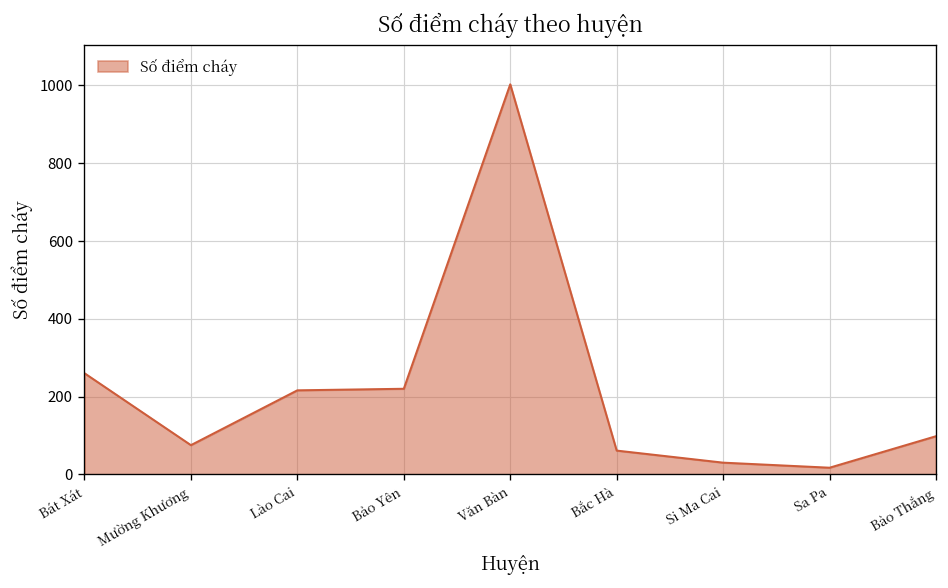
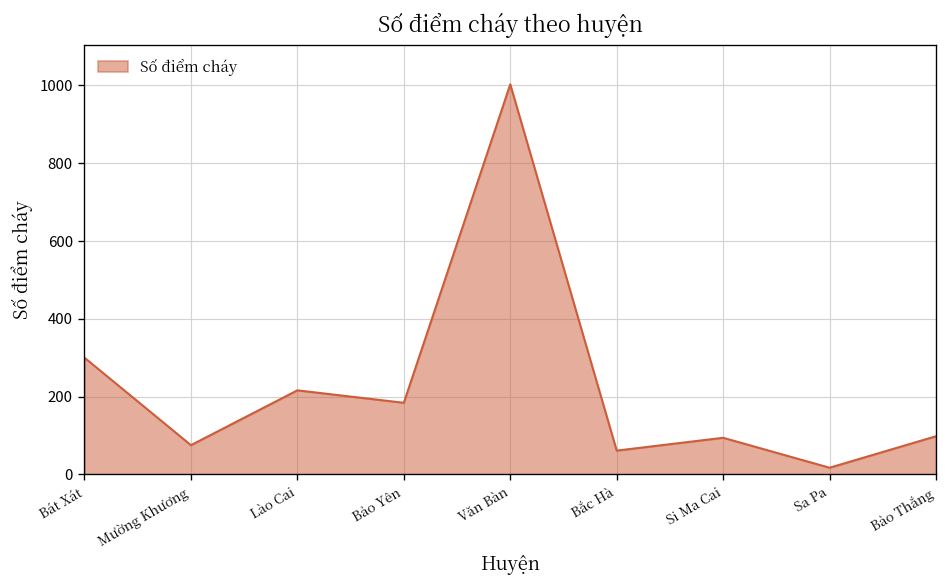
  {
-   "Bát Xát": 260,
+   "Bát Xát": 300,
    "Mường Khương": 80,
    "Lào Cai": 220,
-   "Bảo Yên": 220,
+   "Bảo Yên": 180,
    "Văn Bàn": 1000,
    "Bắc Hà": 60,
-   "Si Ma Cai": 30,
+   "Si Ma Cai": 90,
    "Sa Pa": 20,
    "Bảo Thắng": 100
  }
